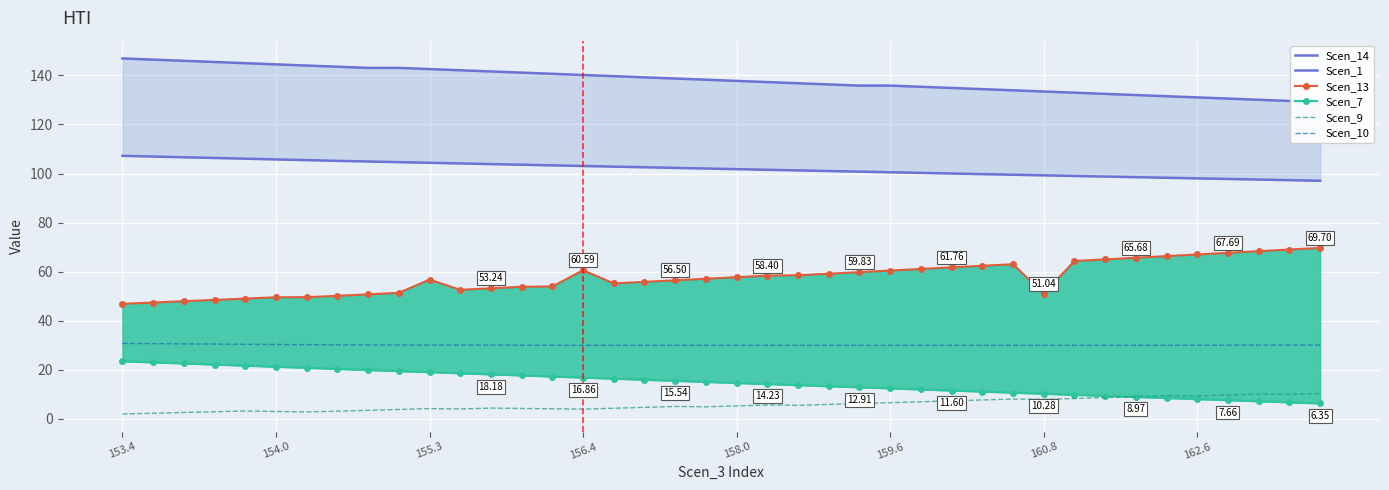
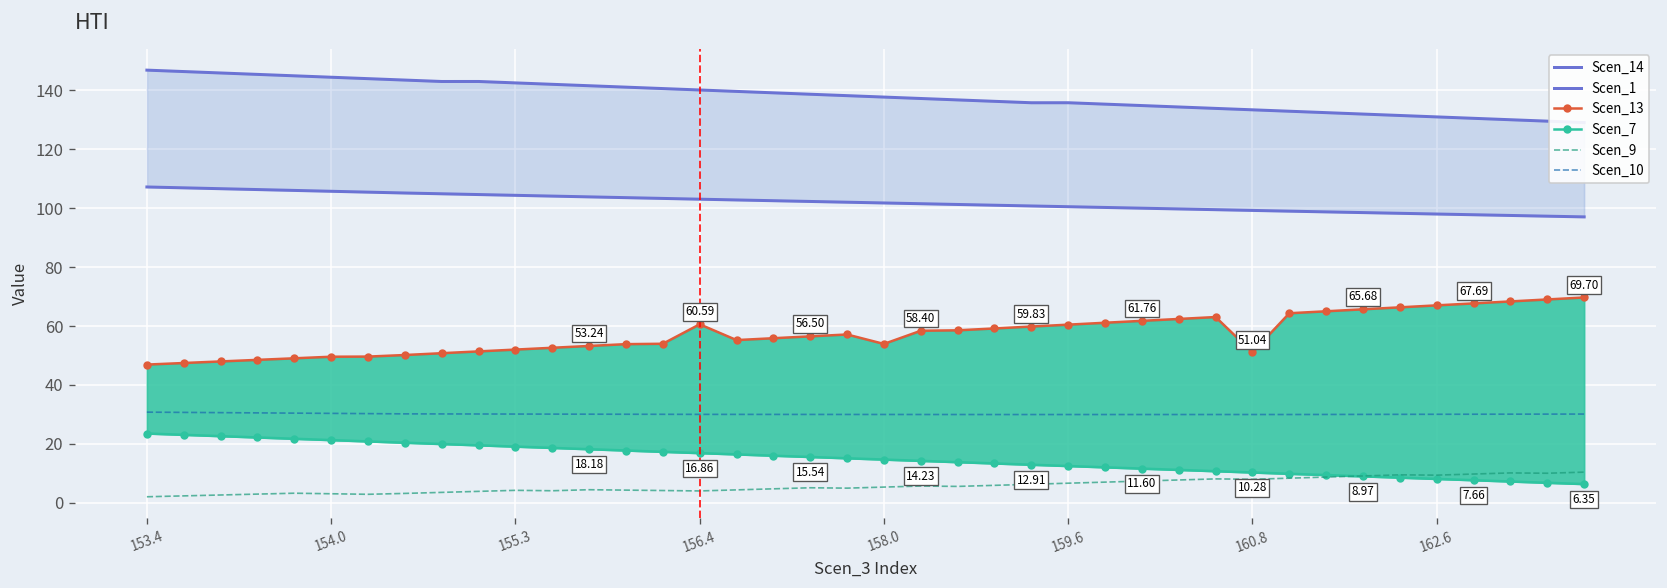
  {
    "Scen_13": {
      "153.4": 47,
      "154.0": 50,
-     "155.3": 57,
-     "158.0": 58,
+     "155.3": 52,
+     "158.0": 54,
      "159.6": 60,
      "162.6": 67
    }
  }
